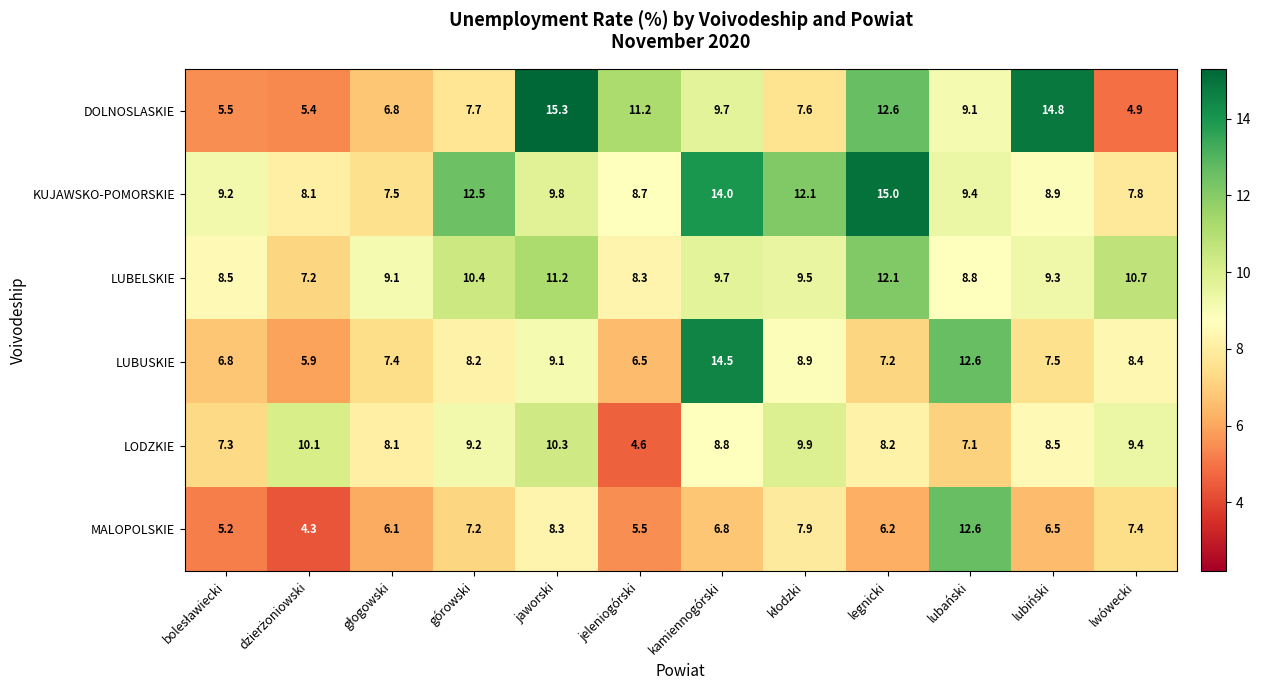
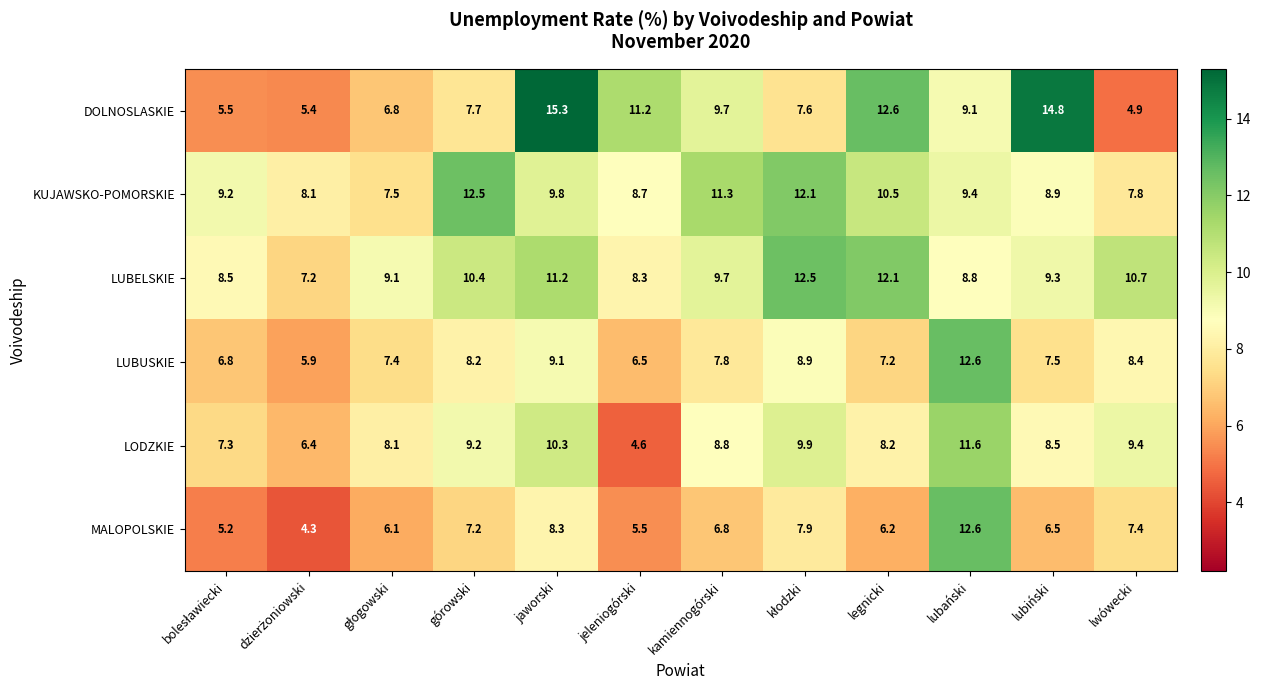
  {
    "DOLNOSLASKIE": {
      "bolesławiecki": 5.5,
      "dzierżoniowski": 5.4,
      "głogowski": 6.8,
      "górowski": 7.7,
      "jaworski": 15.3,
      "jeleniogórski": 11.2,
      "kamiennogórski": 9.7,
      "kłodzki": 7.6,
      "legnicki": 12.6,
      "lubański": 9.1,
      "lubiński": 14.8,
      "lwówecki": 4.9
    },
    "KUJAWSKO-POMORSKIE": {
      "bolesławiecki": 9.2,
      "dzierżoniowski": 8.1,
      "głogowski": 7.5,
      "górowski": 12.5,
      "jaworski": 9.8,
      "jeleniogórski": 8.7,
-     "kamiennogórski": 14.0,
+     "kamiennogórski": 11.3,
      "kłodzki": 12.1,
-     "legnicki": 15.0,
+     "legnicki": 10.5,
      "lubański": 9.4,
      "lubiński": 8.9,
      "lwówecki": 7.8
    },
    "LUBELSKIE": {
      "bolesławiecki": 8.5,
      "dzierżoniowski": 7.2,
      "głogowski": 9.1,
      "górowski": 10.4,
      "jaworski": 11.2,
      "jeleniogórski": 8.3,
      "kamiennogórski": 9.7,
-     "kłodzki": 9.5,
+     "kłodzki": 12.5,
      "legnicki": 12.1,
      "lubański": 8.8,
      "lubiński": 9.3,
      "lwówecki": 10.7
    },
    "LUBUSKIE": {
      "bolesławiecki": 6.8,
      "dzierżoniowski": 5.9,
      "głogowski": 7.4,
      "górowski": 8.2,
      "jaworski": 9.1,
      "jeleniogórski": 6.5,
-     "kamiennogórski": 14.5,
+     "kamiennogórski": 7.8,
      "kłodzki": 8.9,
      "legnicki": 7.2,
      "lubański": 12.6,
      "lubiński": 7.5,
      "lwówecki": 8.4
    },
    "LODZKIE": {
      "bolesławiecki": 7.3,
-     "dzierżoniowski": 10.1,
+     "dzierżoniowski": 6.4,
      "głogowski": 8.1,
      "górowski": 9.2,
      "jaworski": 10.3,
      "jeleniogórski": 4.6,
      "kamiennogórski": 8.8,
      "kłodzki": 9.9,
      "legnicki": 8.2,
-     "lubański": 7.1,
+     "lubański": 11.6,
      "lubiński": 8.5,
      "lwówecki": 9.4
    },
    "MALOPOLSKIE": {
      "bolesławiecki": 5.2,
      "dzierżoniowski": 4.3,
      "głogowski": 6.1,
      "górowski": 7.2,
      "jaworski": 8.3,
      "jeleniogórski": 5.5,
      "kamiennogórski": 6.8,
      "kłodzki": 7.9,
      "legnicki": 6.2,
      "lubański": 12.6,
      "lubiński": 6.5,
      "lwówecki": 7.4
    }
  }
